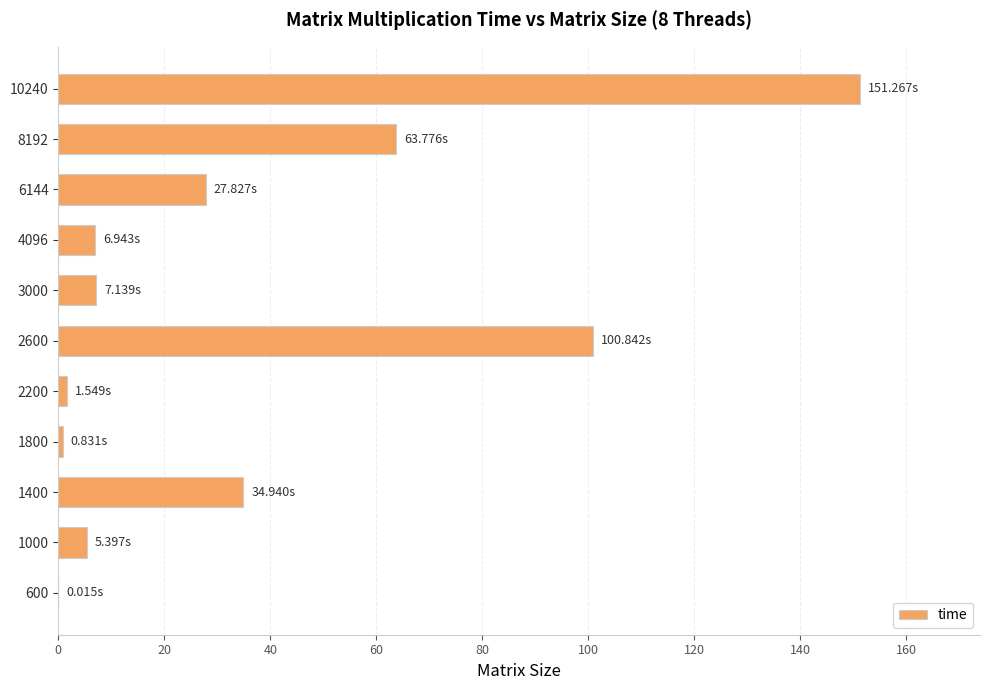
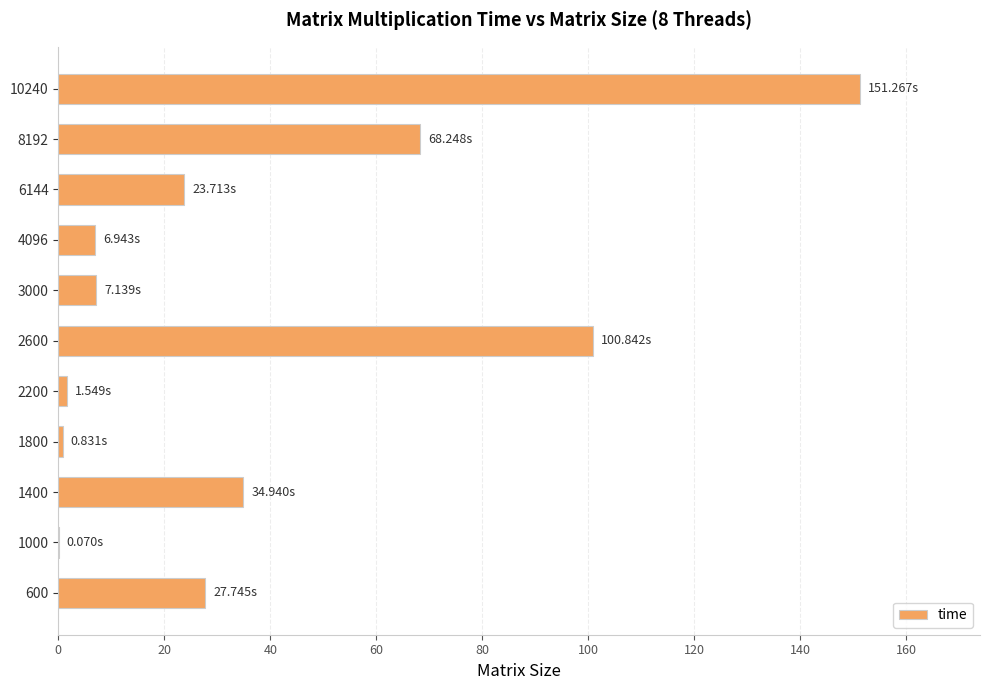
  {
    "10240": "151.267s",
-   "8192": "63.776s",
-   "6144": "27.827s",
+   "8192": "68.248s",
+   "6144": "23.713s",
    "4096": "6.943s",
    "3000": "7.139s",
    "2600": "100.842s",
    "2200": "1.549s",
    "1800": "0.831s",
    "1400": "34.940s",
-   "1000": "5.397s",
-   "600": "0.015s"
+   "1000": "0.070s",
+   "600": "27.745s"
  }
